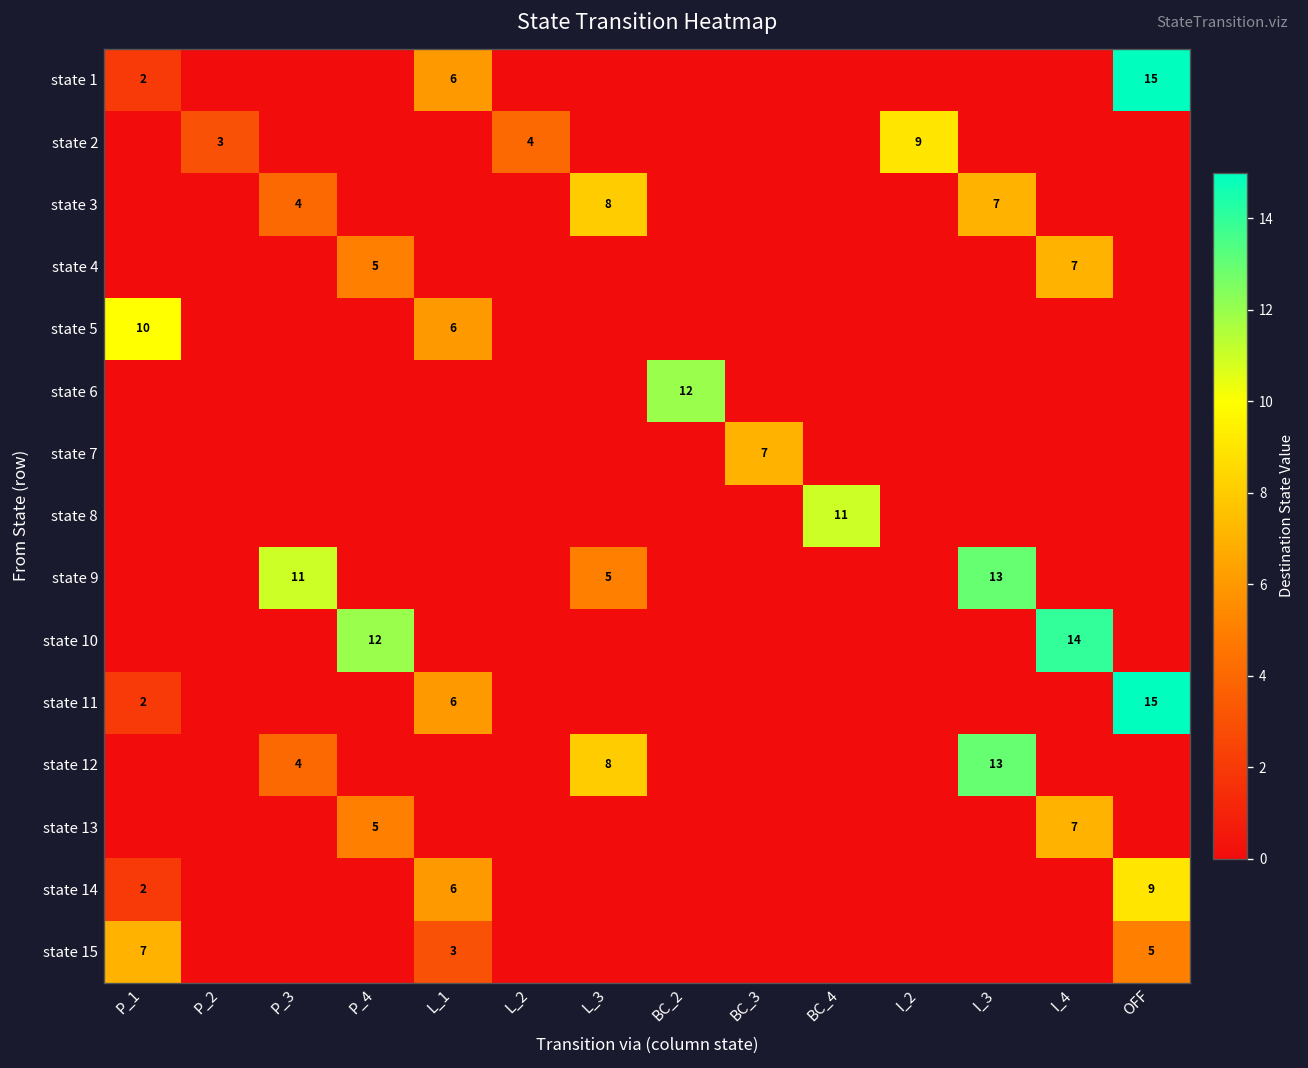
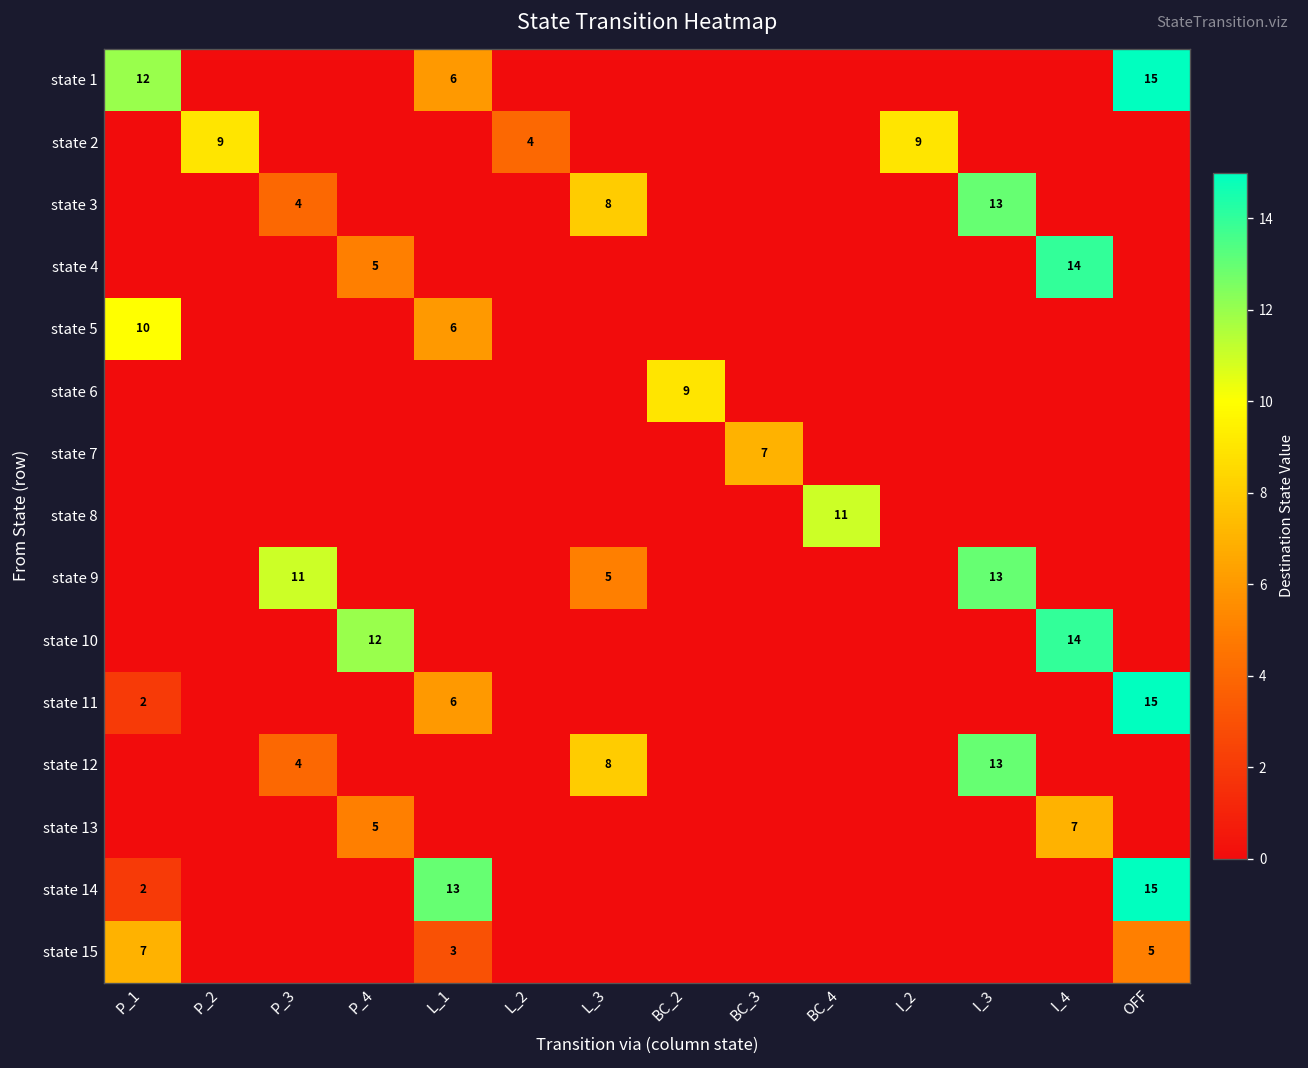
  {
    "state 1": {
-     "P_1": 2,
+     "P_1": 12,
      "L_1": 6,
      "OFF": 15
    },
    "state 2": {
-     "P_2": 3,
+     "P_2": 9,
      "L_2": 4,
      "I_2": 9
    },
    "state 3": {
      "P_3": 4,
      "L_3": 8,
-     "I_3": 7
+     "I_3": 13
    },
    "state 4": {
      "P_4": 5,
-     "I_4": 7
+     "I_4": 14
    },
    "state 5": {
      "P_1": 10,
      "L_1": 6
    },
    "state 6": {
-     "BC_2": 12
+     "BC_2": 9
    },
    "state 7": {
      "BC_3": 7
    },
    "state 8": {
      "BC_4": 11
    },
    "state 9": {
      "P_3": 11,
      "L_3": 5,
      "I_3": 13
    },
    "state 10": {
      "P_4": 12,
      "I_4": 14
    },
    "state 11": {
      "P_1": 2,
      "L_1": 6,
      "OFF": 15
    },
    "state 12": {
      "P_3": 4,
      "L_3": 8,
      "I_3": 13
    },
    "state 13": {
      "P_4": 5,
      "I_4": 7
    },
    "state 14": {
      "P_1": 2,
-     "L_1": 6,
-     "OFF": 9
+     "L_1": 13,
+     "OFF": 15
    },
    "state 15": {
      "P_1": 7,
      "L_1": 3,
      "OFF": 5
    }
  }
